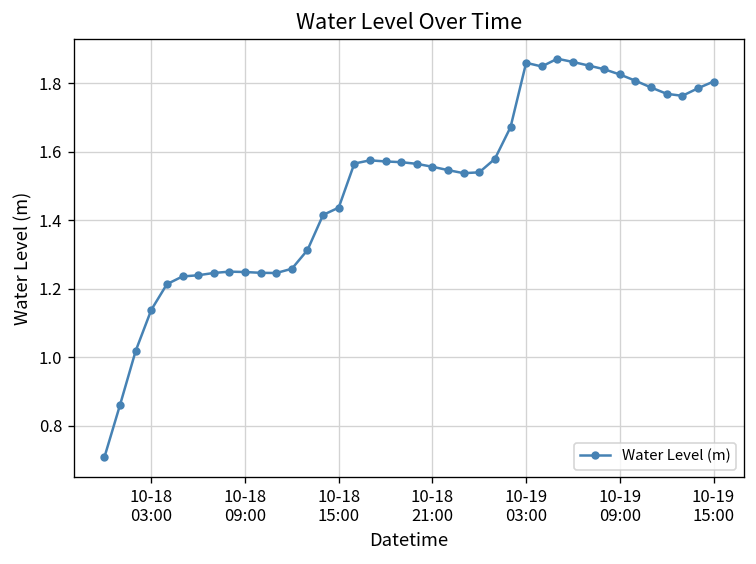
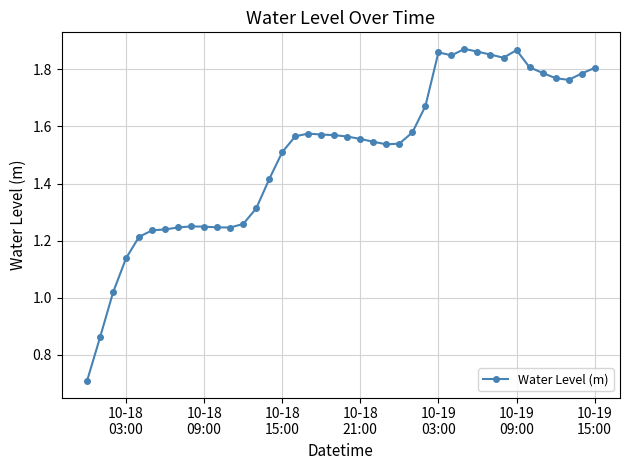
  {
    "10-18 03:00": 1.14,
    "10-18 09:00": 1.25,
-   "10-18 15:00": 1.44,
+   "10-18 15:00": 1.51,
    "10-18 21:00": 1.56,
    "10-19 03:00": 1.86,
-   "10-19 09:00": 1.83,
+   "10-19 09:00": 1.87,
    "10-19 15:00": 1.80
  }
